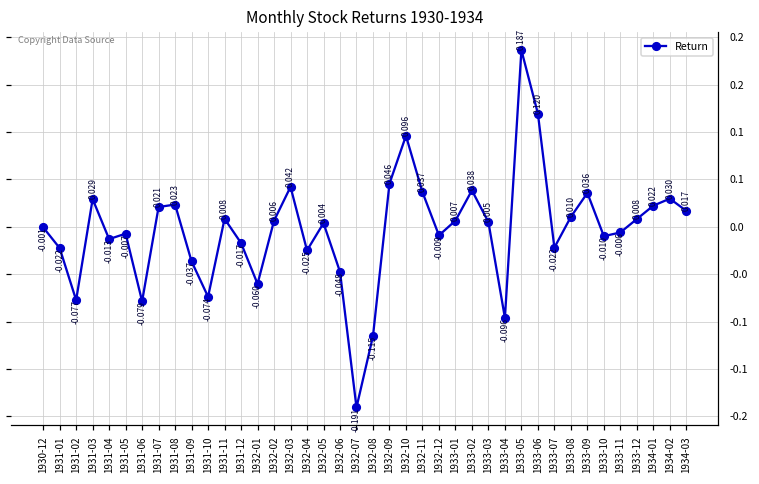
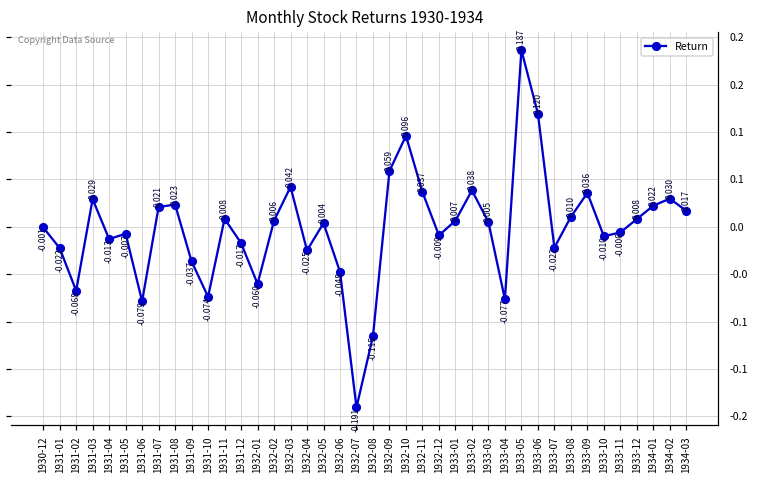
  {
    "1930-12": -0.001,
    "1931-01": -0.022,
-   "1931-02": -0.077,
+   "1931-02": -0.068,
    "1931-03": 0.029,
    "1931-04": -0.013,
    "1931-05": -0.007,
    "1931-06": -0.079,
    "1931-07": 0.021,
    "1931-08": 0.023,
    "1931-09": -0.037,
    "1931-10": -0.074,
    "1931-11": 0.008,
    "1931-12": -0.017,
    "1932-01": -0.060,
    "1932-02": 0.006,
    "1932-03": 0.042,
    "1932-04": -0.025,
    "1932-05": 0.004,
    "1932-06": -0.048,
    "1932-07": -0.191,
    "1932-08": -0.115,
-   "1932-09": 0.046,
+   "1932-09": 0.059,
    "1932-10": 0.096,
    "1932-11": 0.037,
    "1932-12": -0.009,
    "1933-01": 0.007,
    "1933-02": 0.038,
    "1933-03": 0.005,
-   "1933-04": -0.096,
+   "1933-04": -0.077,
    "1933-05": 0.187,
    "1933-06": 0.120,
    "1933-07": -0.022,
    "1933-08": 0.010,
    "1933-09": 0.036,
    "1933-10": -0.010,
    "1933-11": -0.006,
    "1933-12": 0.008,
    "1934-01": 0.022,
    "1934-02": 0.030,
    "1934-03": 0.017
  }
